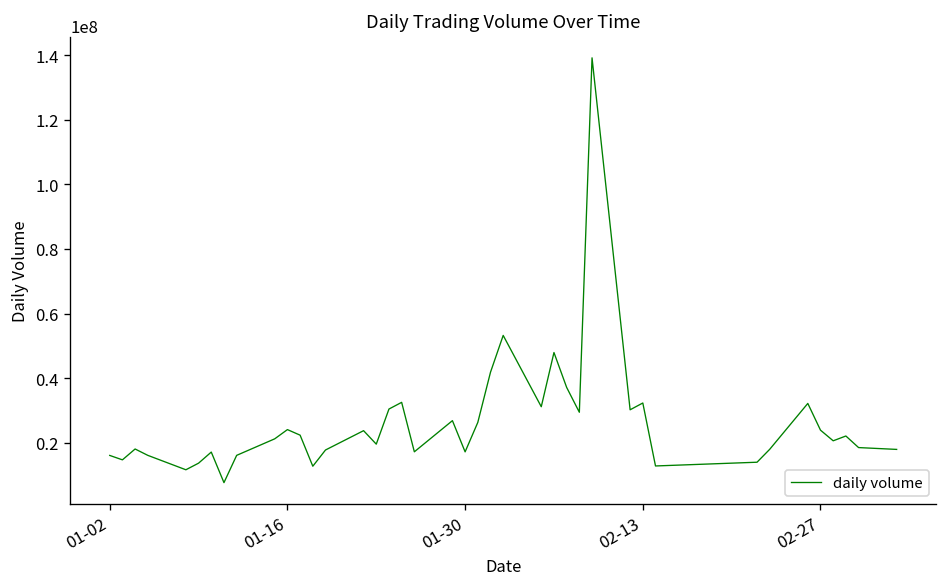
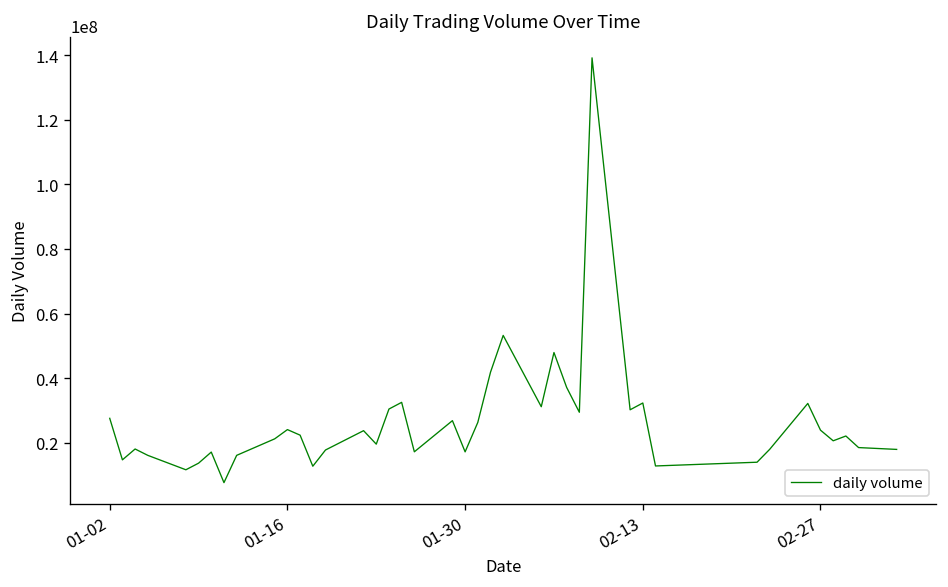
  {
-   "01-02": 16000000,
+   "01-02": 28000000,
    "01-16": 24000000,
    "01-30": 17000000,
    "02-13": 32000000,
    "02-27": 24000000
  }
